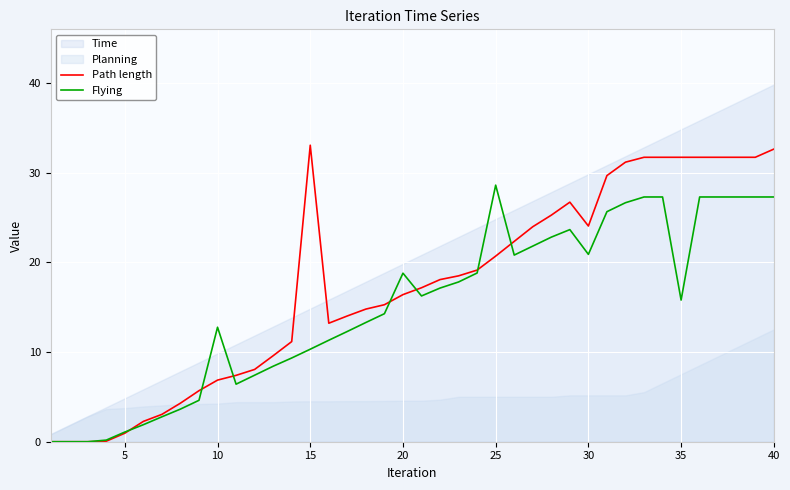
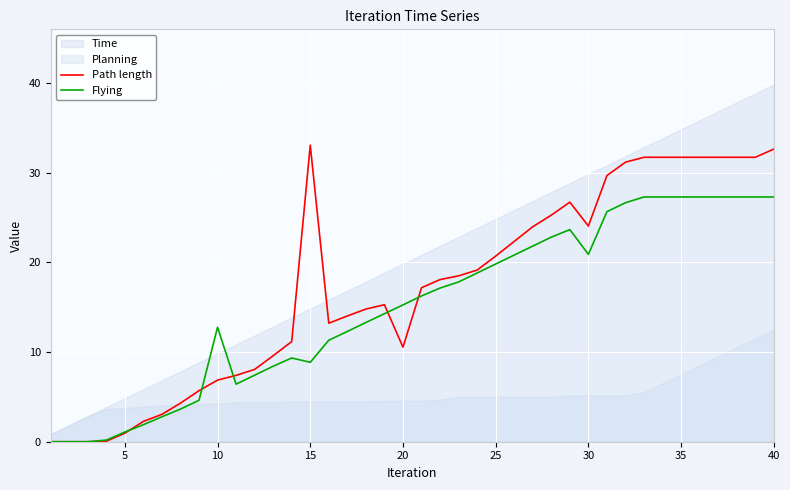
  {
    "Path length": {
      "10": 7,
      "15": 33,
-     "20": 16,
+     "20": 11,
      "25": 21,
      "30": 24,
      "35": 32,
      "40": 33
    },
    "Flying": {
      "10": 13,
-     "15": 10,
-     "20": 19,
-     "25": 29,
+     "15": 9,
+     "20": 15,
+     "25": 20,
      "30": 21,
-     "35": 16,
+     "35": 27,
      "40": 27
    }
  }
